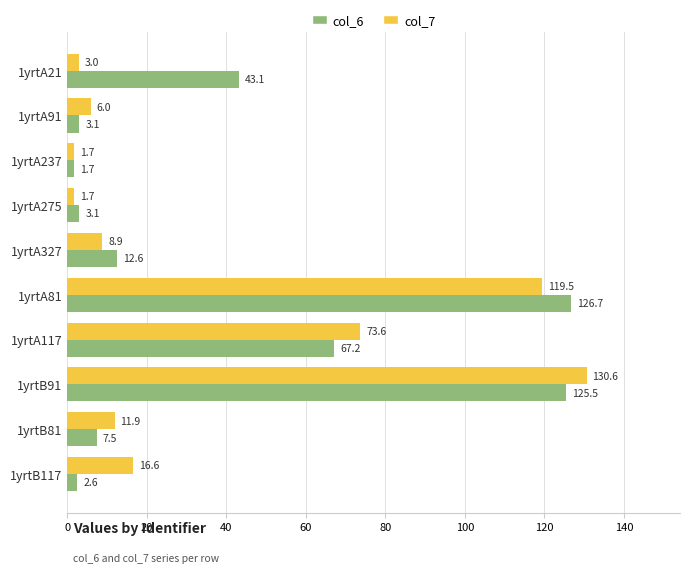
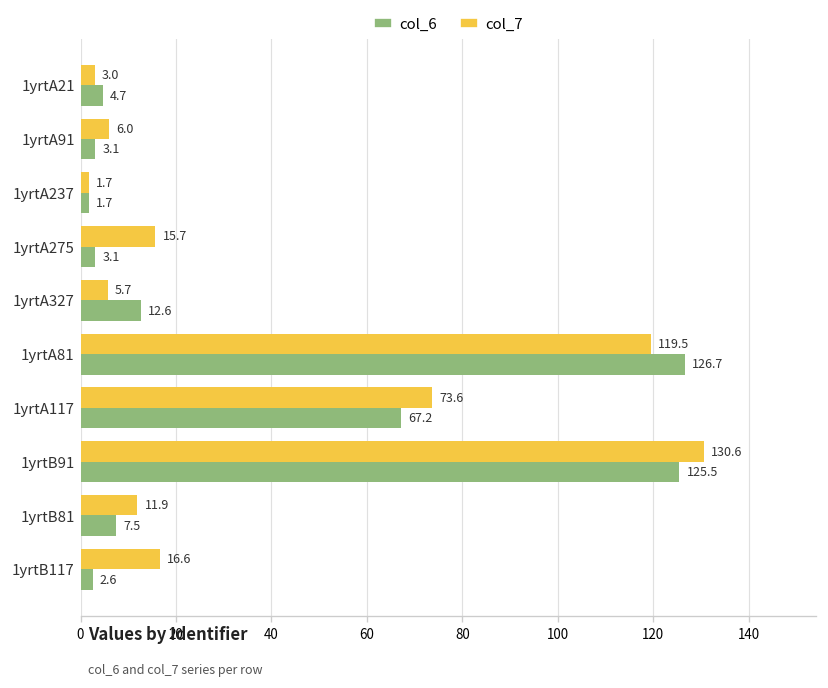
  {
    "col_6": {
-     "1yrtA21": 43.1,
+     "1yrtA21": 4.7,
      "1yrtA91": 3.1,
      "1yrtA237": 1.7,
      "1yrtA275": 3.1,
      "1yrtA327": 12.6,
      "1yrtA81": 126.7,
      "1yrtA117": 67.2,
      "1yrtB91": 125.5,
      "1yrtB81": 7.5,
      "1yrtB117": 2.6
    },
    "col_7": {
      "1yrtA21": 3.0,
      "1yrtA91": 6.0,
      "1yrtA237": 1.7,
-     "1yrtA275": 1.7,
-     "1yrtA327": 8.9,
+     "1yrtA275": 15.7,
+     "1yrtA327": 5.7,
      "1yrtA81": 119.5,
      "1yrtA117": 73.6,
      "1yrtB91": 130.6,
      "1yrtB81": 11.9,
      "1yrtB117": 16.6
    }
  }
